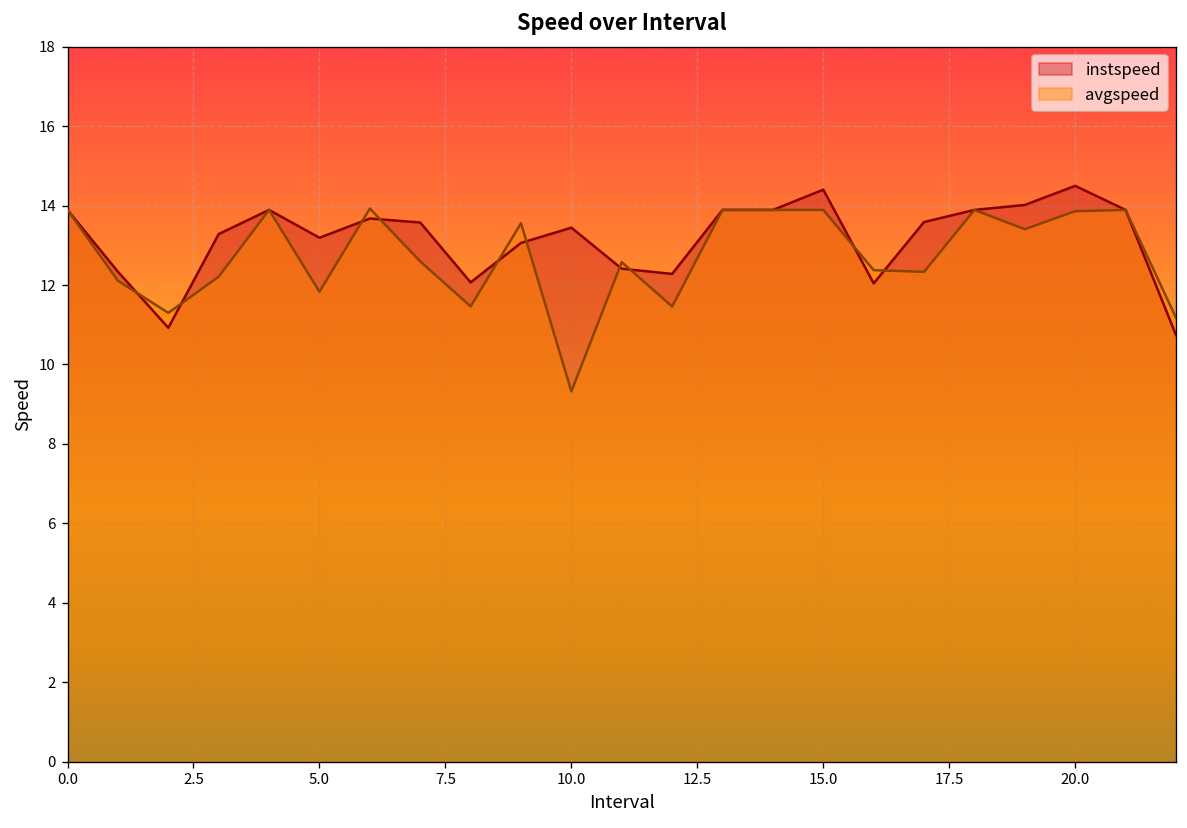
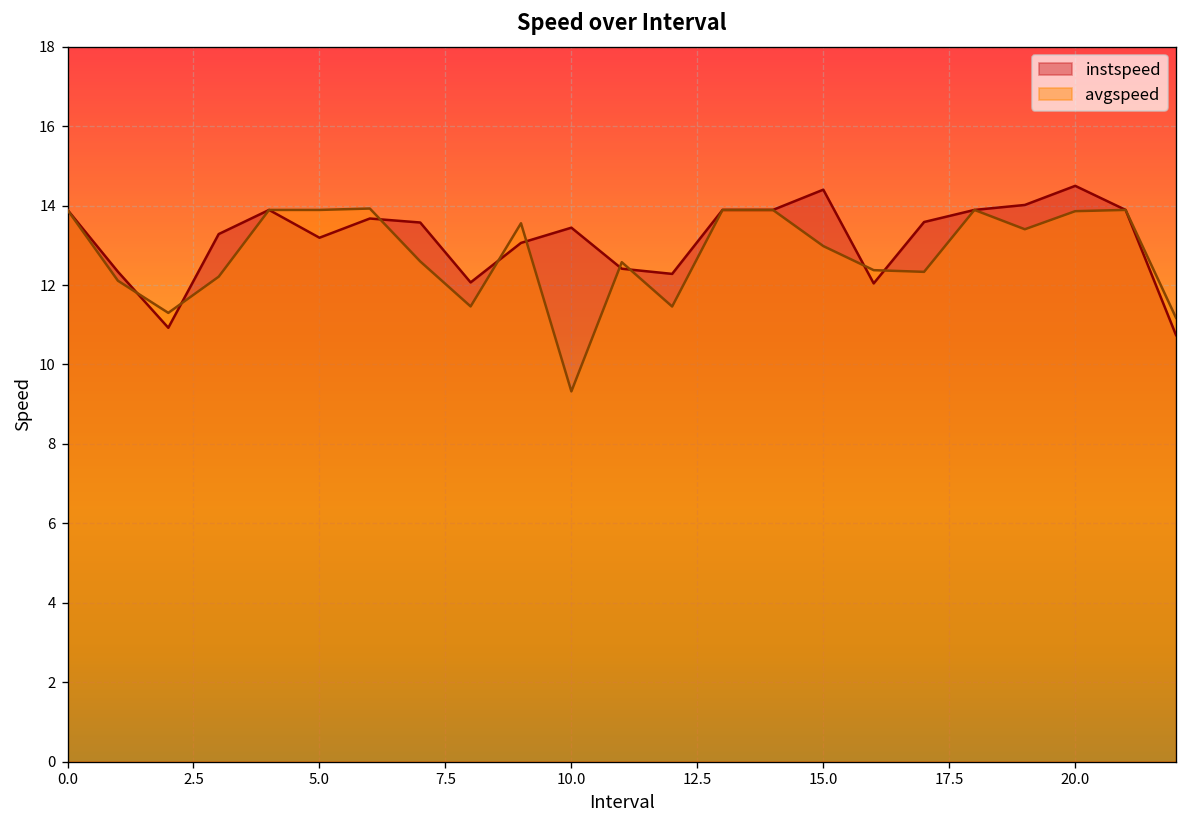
  {
    "instspeed": {
      "5.0": 13.2,
      "10.0": 13.4,
      "15.0": 14.4,
      "20.0": 14.5
    },
    "avgspeed": {
-     "5.0": 11.8,
+     "5.0": 13.9,
      "10.0": 9.3,
-     "15.0": 13.9,
+     "15.0": 13.0,
      "20.0": 13.9
    }
  }
